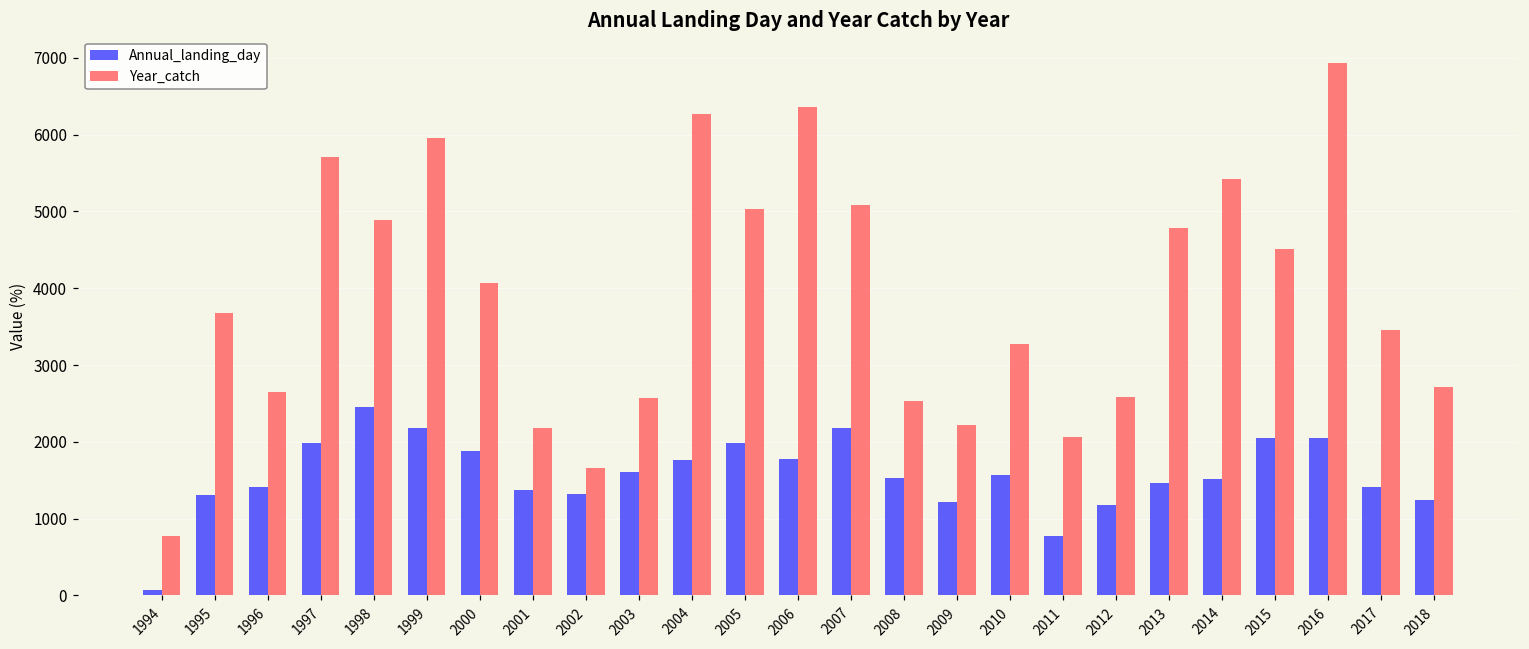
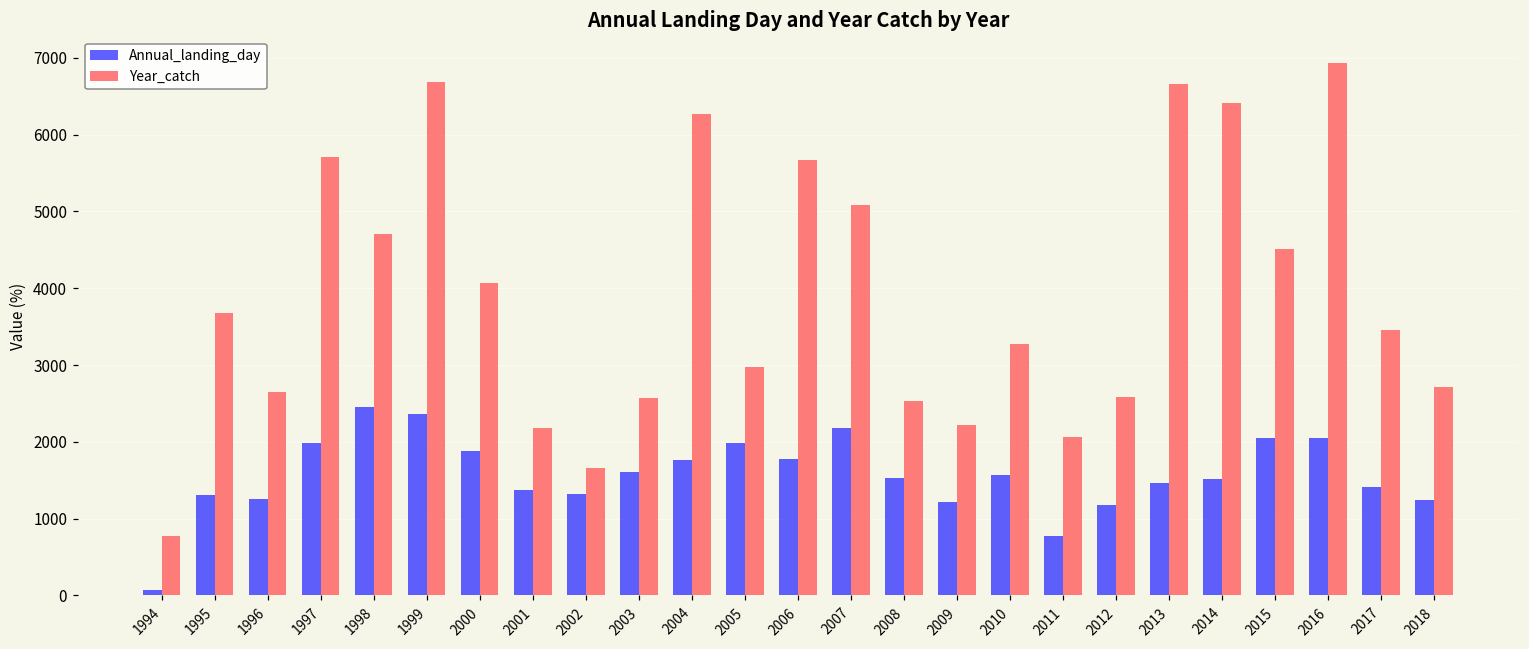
  {
    "Annual_landing_day": {
      "1994": 100,
      "1995": 1300,
-     "1996": 1400,
+     "1996": 1300,
      "1997": 2000,
      "1998": 2500,
-     "1999": 2200,
+     "1999": 2400,
      "2000": 1900,
      "2001": 1400,
      "2002": 1300,
      "2003": 1600,
      "2004": 1800,
      "2005": 2000,
      "2006": 1800,
      "2007": 2200,
      "2008": 1500,
      "2009": 1200,
      "2010": 1600,
      "2011": 800,
      "2012": 1200,
      "2013": 1500,
      "2014": 1500,
      "2015": 2000,
      "2016": 2100,
      "2017": 1400,
      "2018": 1200
    },
    "Year_catch": {
      "1994": 800,
      "1995": 3700,
      "1996": 2600,
      "1997": 5700,
-     "1998": 4900,
-     "1999": 6000,
+     "1998": 4700,
+     "1999": 6700,
      "2000": 4100,
      "2001": 2200,
      "2002": 1700,
      "2003": 2600,
      "2004": 6300,
-     "2005": 5000,
-     "2006": 6400,
+     "2005": 3000,
+     "2006": 5700,
      "2007": 5100,
      "2008": 2500,
      "2009": 2200,
      "2010": 3300,
      "2011": 2100,
      "2012": 2600,
-     "2013": 4800,
-     "2014": 5400,
+     "2013": 6700,
+     "2014": 6400,
      "2015": 4500,
      "2016": 6900,
      "2017": 3500,
      "2018": 2700
    }
  }
